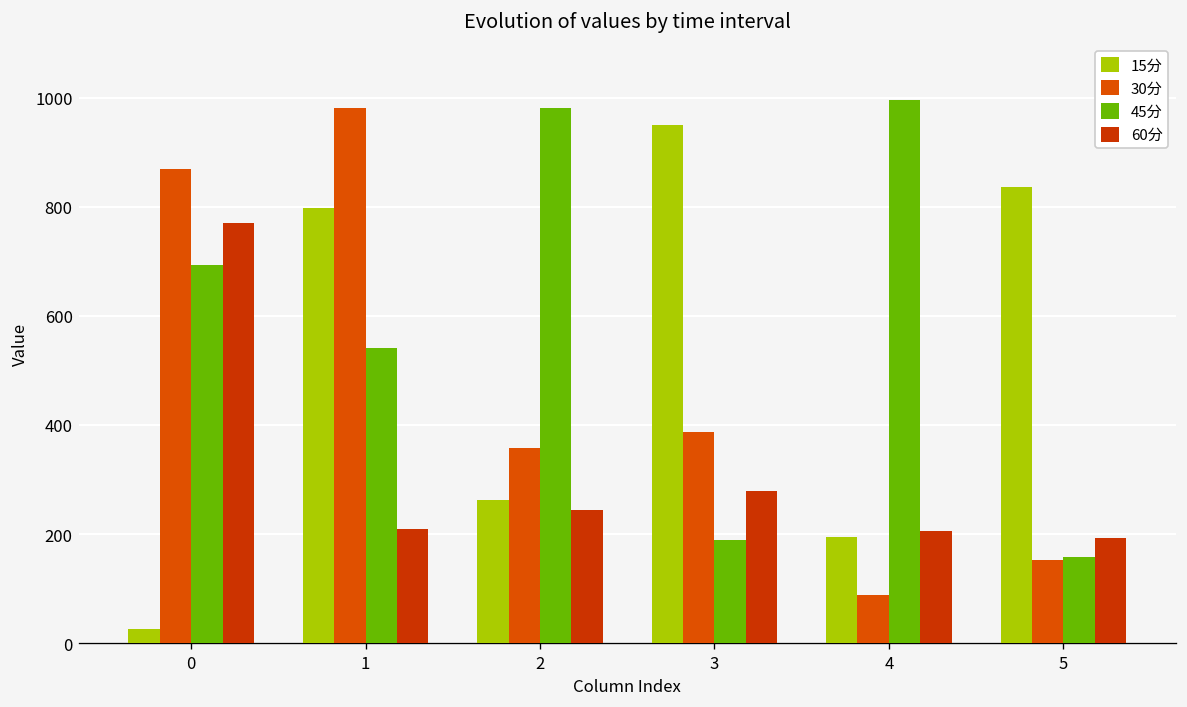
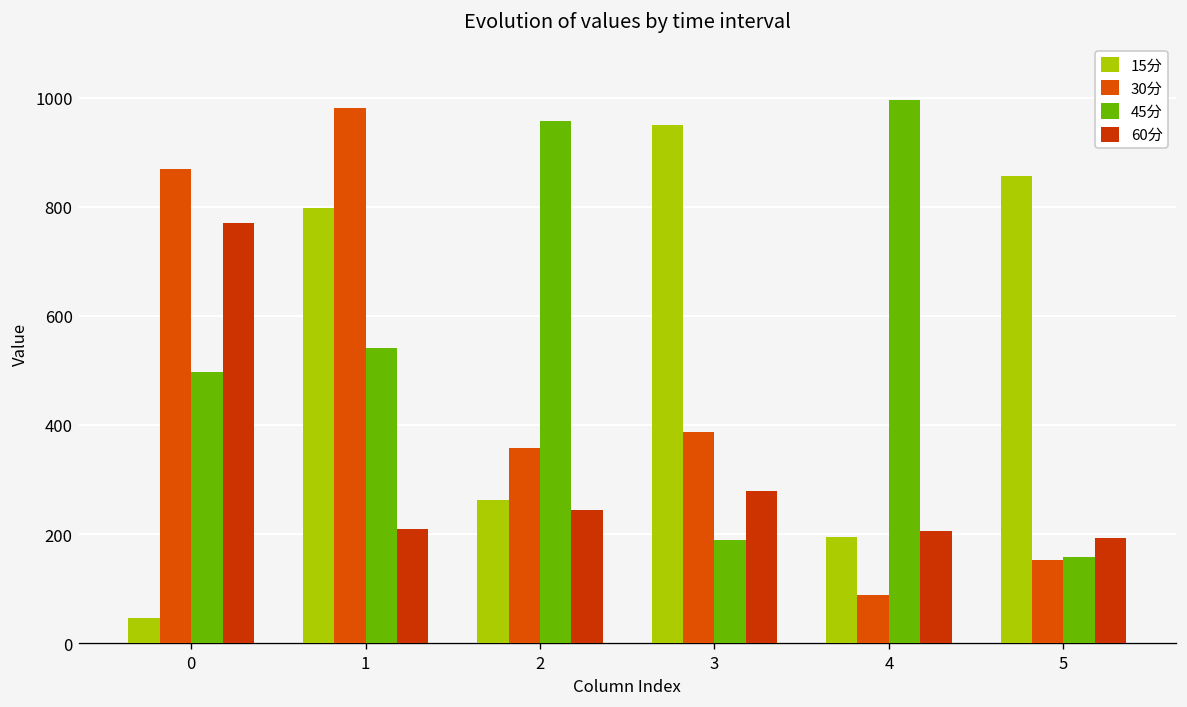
  {
    "15分": {
-     "0": 30,
+     "0": 50,
      "1": 800,
      "2": 260,
      "3": 950,
      "4": 200,
-     "5": 840
+     "5": 860
    },
    "45分": {
-     "0": 690,
+     "0": 500,
      "1": 540,
-     "2": 980,
+     "2": 960,
      "3": 190,
      "4": 1000,
      "5": 160
    }
  }
